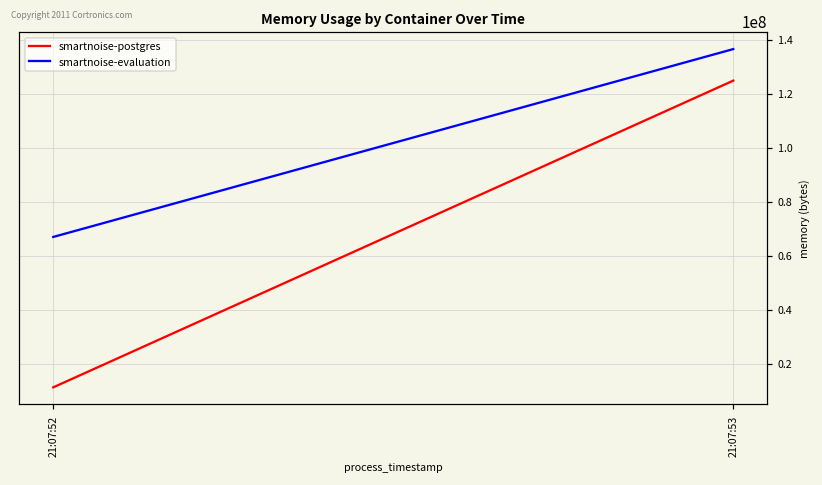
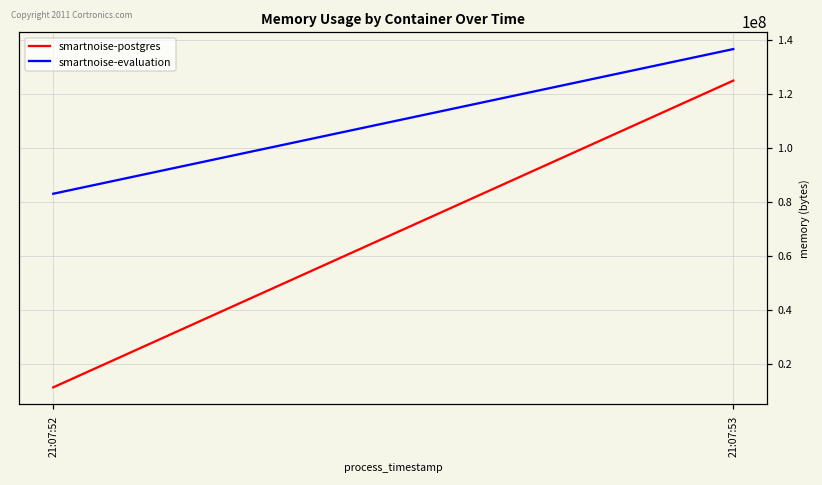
  {
    "smartnoise-postgres": {
      "21:07:52": 11000000,
      "21:07:53": 125000000
    },
    "smartnoise-evaluation": {
-     "21:07:52": 67000000,
+     "21:07:52": 83000000,
      "21:07:53": 137000000
    }
  }
